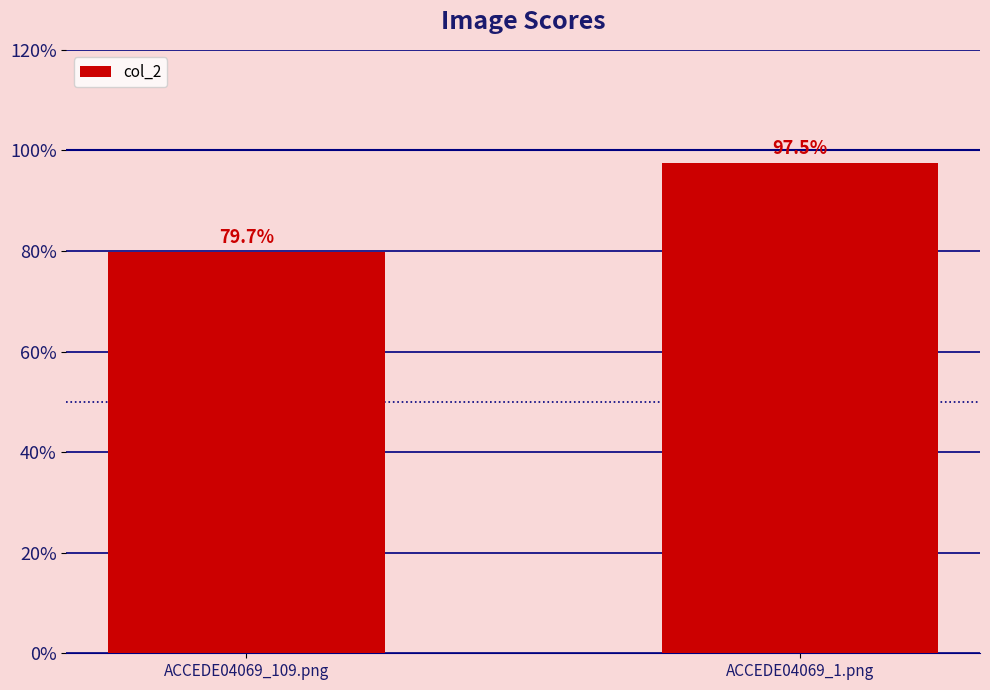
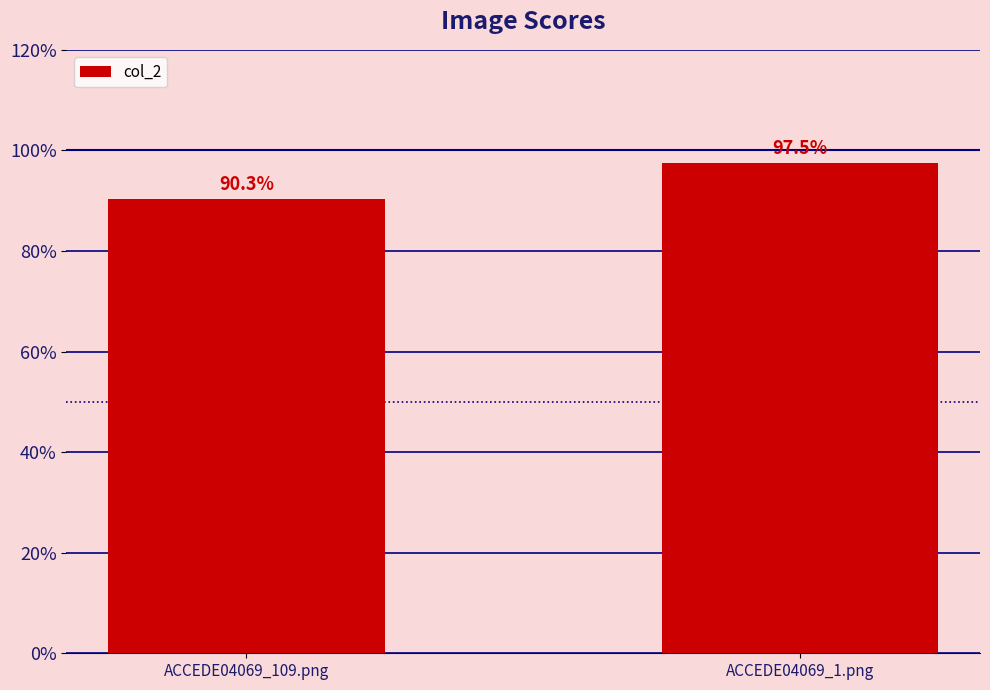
  {
-   "ACCEDE04069_109.png": "79.7%",
+   "ACCEDE04069_109.png": "90.3%",
    "ACCEDE04069_1.png": "97.5%"
  }
